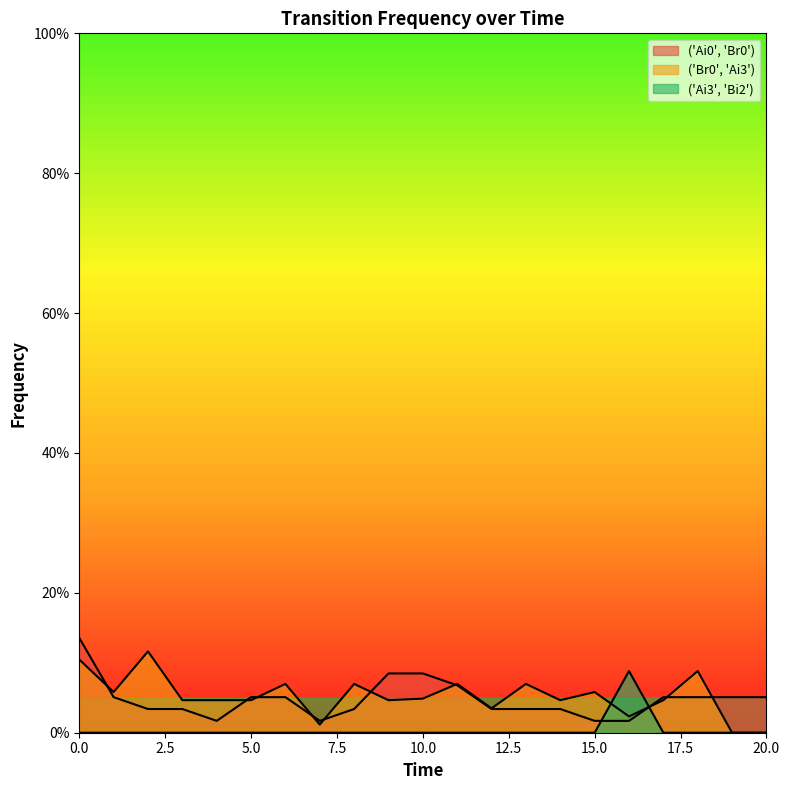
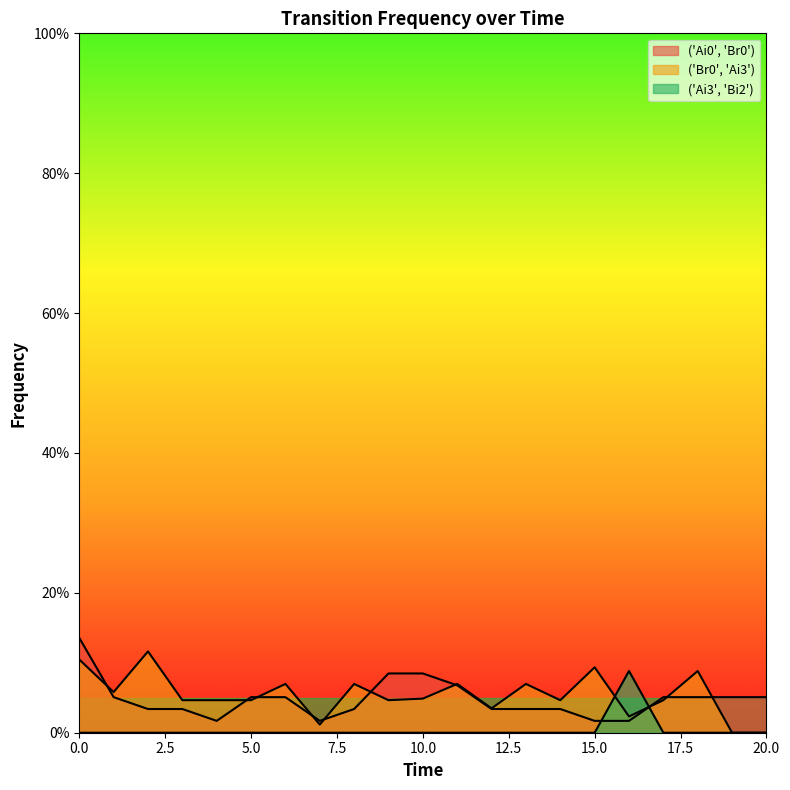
  {
    "('Ai0', 'Br0')": {
      "0.0": "14%",
      "5.0": "5%",
      "10.0": "8%",
      "20.0": "5%"
    },
    "('Br0', 'Ai3')": {
      "0.0": "10%",
-     "15.0": "6%"
+     "15.0": "9%"
    }
  }
